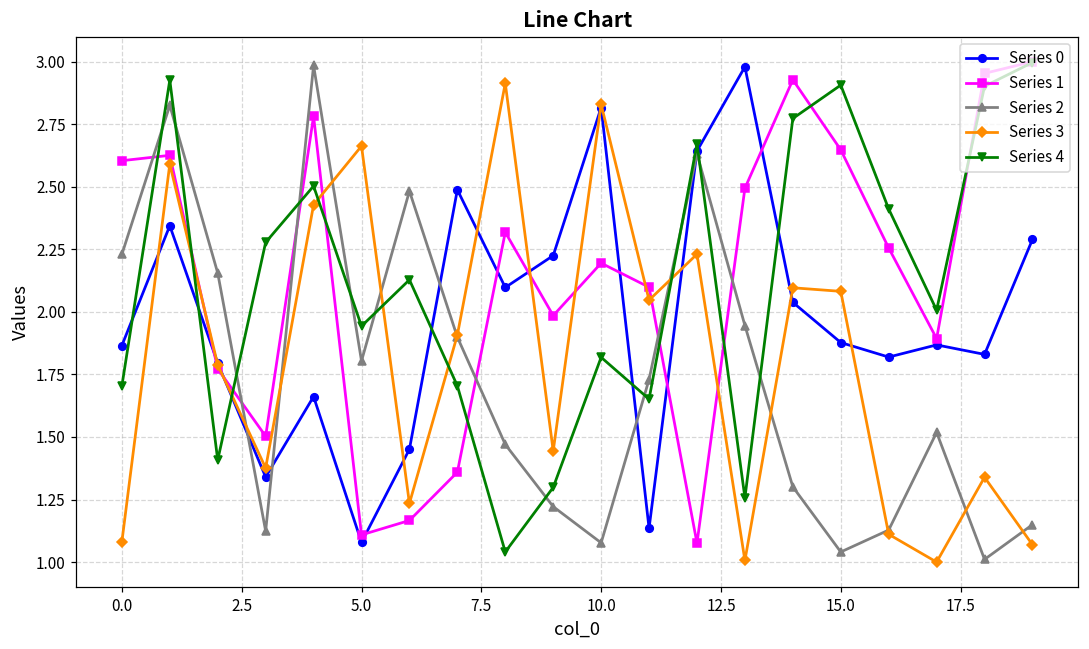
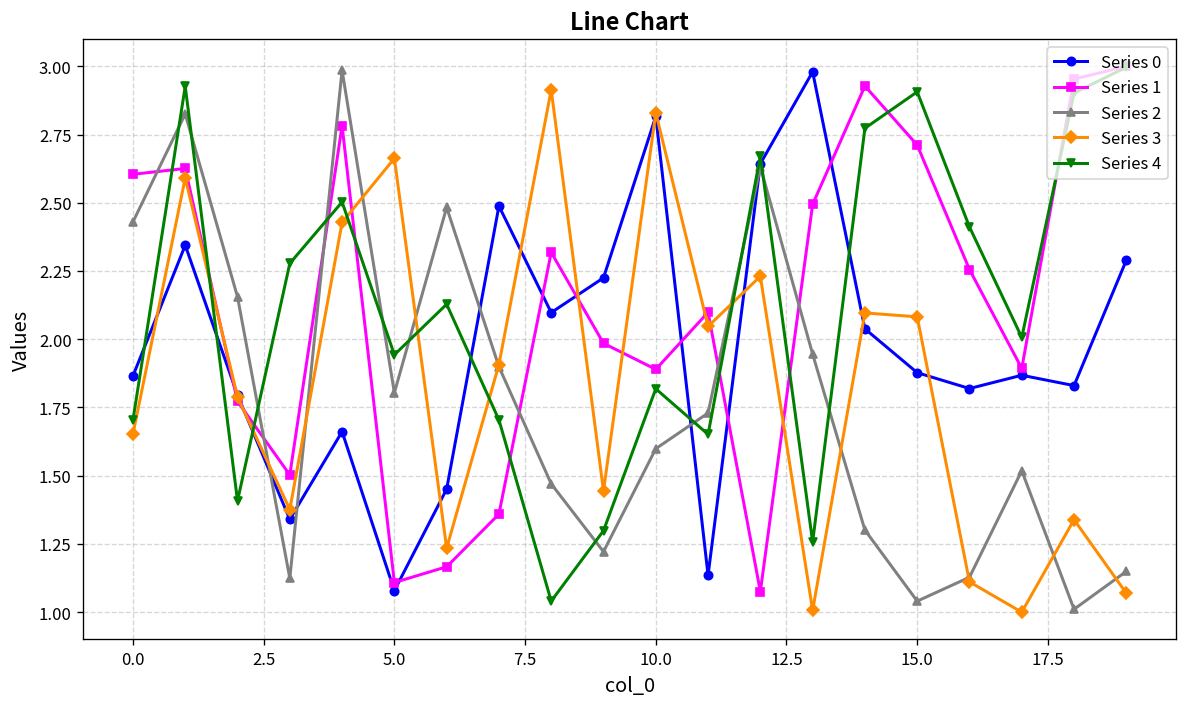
  {
    "Series 0": {
      "0.0": 1.87,
      "5.0": 1.08,
      "10.0": 2.82,
      "15.0": 1.88
    },
    "Series 1": {
      "0.0": 2.60,
      "5.0": 1.11,
-     "10.0": 2.19,
-     "15.0": 2.65
+     "10.0": 1.89,
+     "15.0": 2.71
    },
    "Series 2": {
-     "0.0": 2.23,
+     "0.0": 2.43,
      "5.0": 1.80,
-     "10.0": 1.08,
+     "10.0": 1.60,
      "15.0": 1.04
    },
    "Series 3": {
-     "0.0": 1.08,
+     "0.0": 1.65,
      "5.0": 2.66,
      "10.0": 2.83,
      "15.0": 2.08
    },
    "Series 4": {
      "0.0": 1.70,
      "5.0": 1.94,
      "10.0": 1.82,
      "15.0": 2.91
    }
  }
